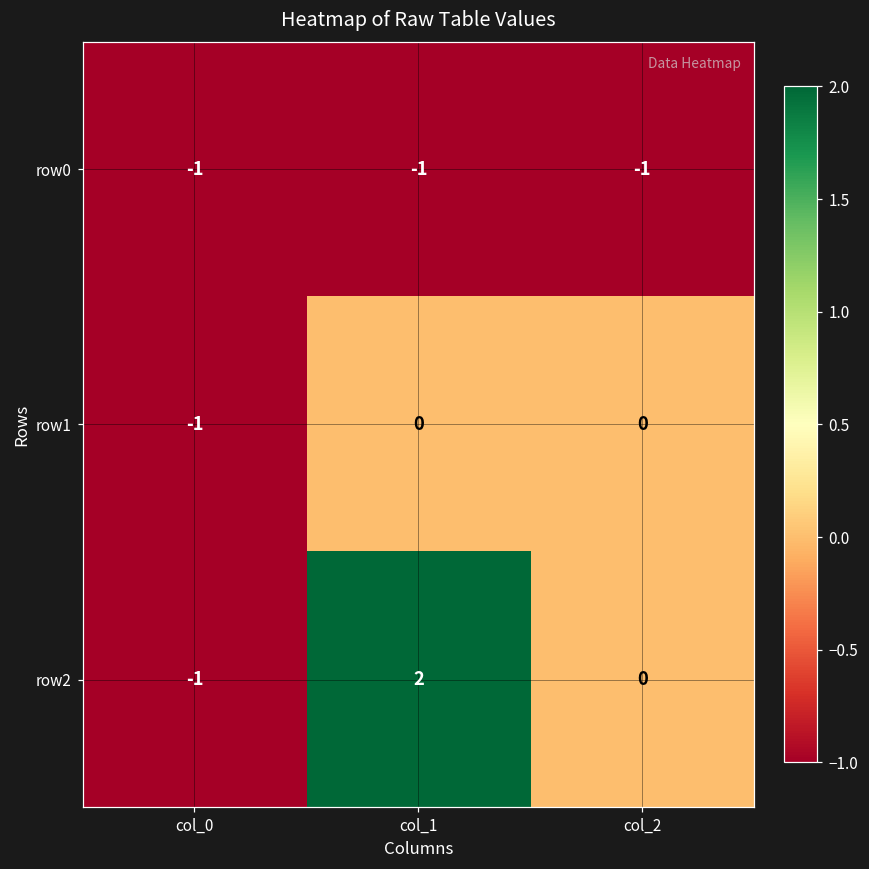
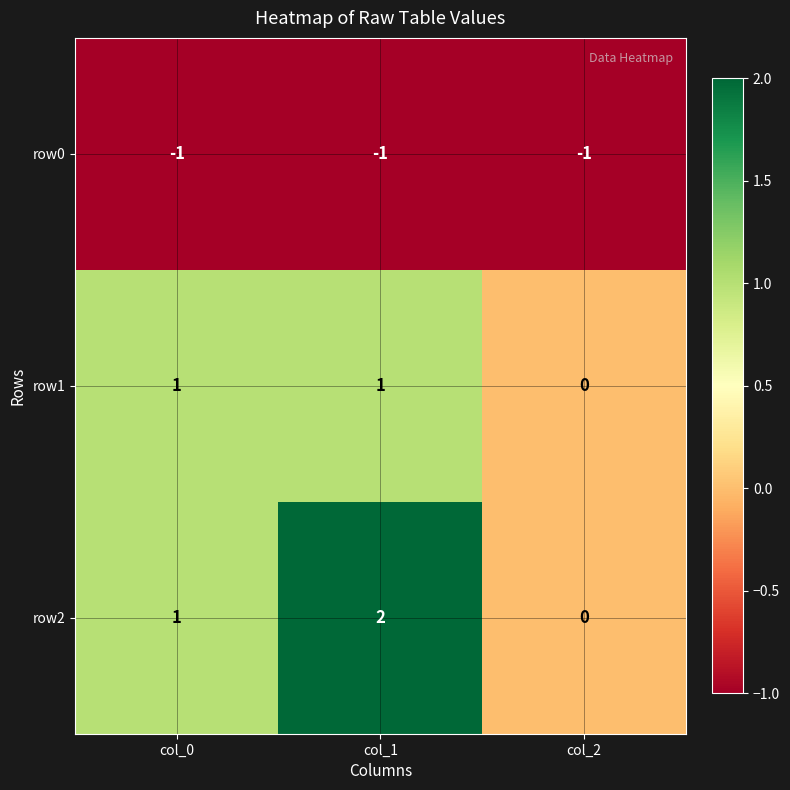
  {
    "row0": {
      "col_0": -1,
      "col_1": -1
    },
    "row1": {
-     "col_0": -1,
-     "col_1": 0,
+     "col_0": 1,
+     "col_1": 1,
      "col_2": 0
    },
    "row2": {
-     "col_0": -1,
+     "col_0": 1,
      "col_1": 2,
      "col_2": 0
    }
  }
